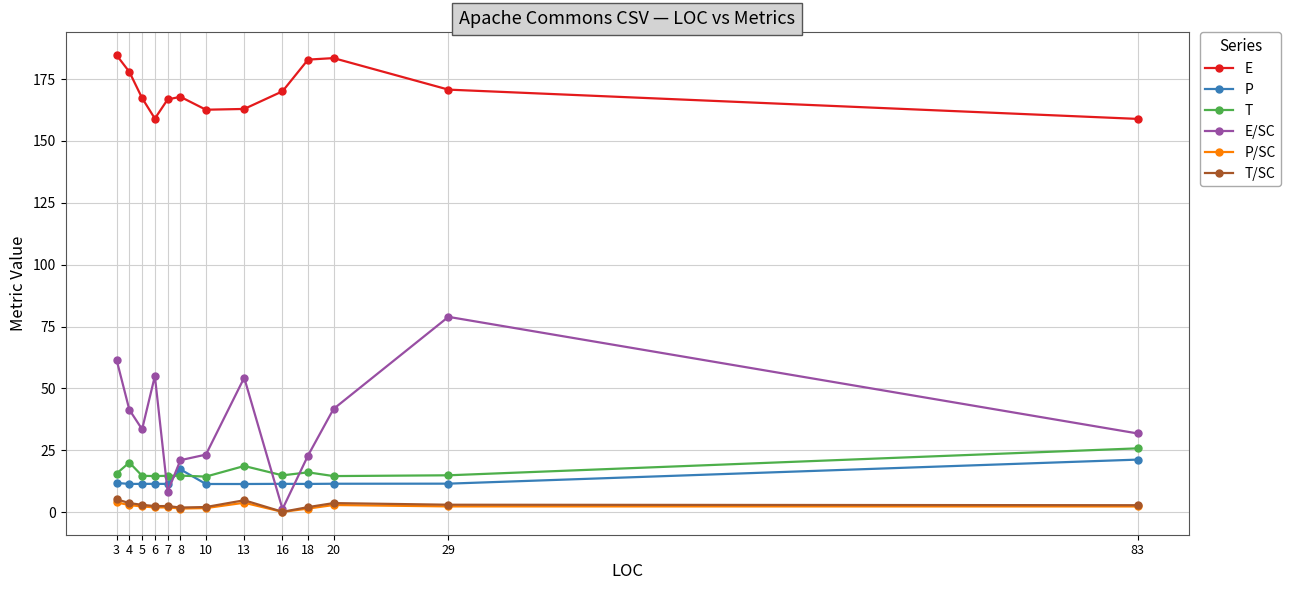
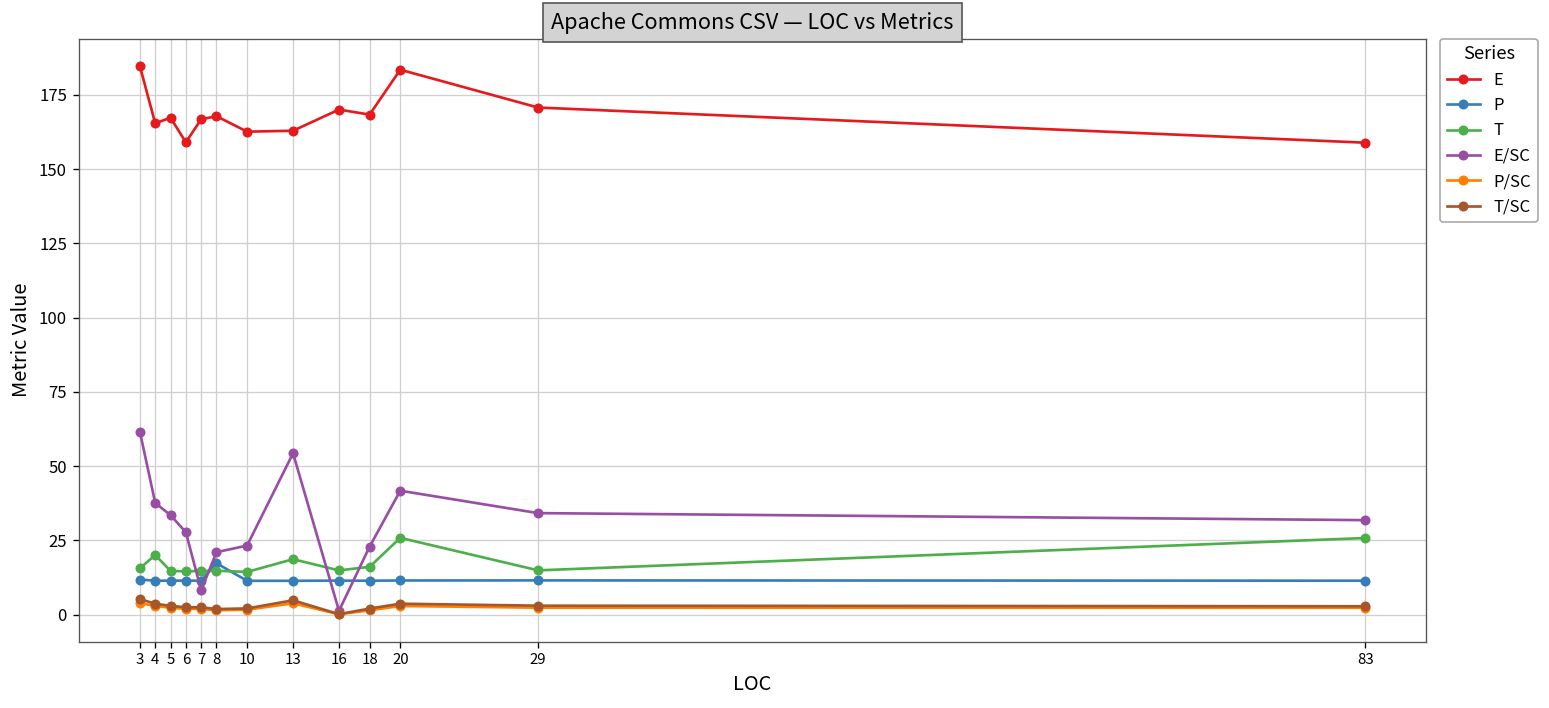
  {
    "E": {
      "3": 185,
-     "4": 178,
+     "4": 165,
      "5": 167,
      "6": 159,
      "7": 167,
      "8": 168,
      "10": 163,
      "13": 163,
      "16": 170,
-     "18": 183,
+     "18": 168,
      "20": 184,
      "29": 171,
      "83": 159
    },
    "P": {
      "3": 12,
      "4": 11,
      "5": 11,
      "6": 11,
      "7": 11,
      "8": 17,
      "10": 11,
      "13": 11,
      "16": 11,
      "18": 11,
      "20": 11,
      "29": 11,
-     "83": 21
+     "83": 11
    },
    "T": {
      "3": 16,
      "4": 20,
      "5": 15,
      "6": 15,
      "7": 15,
      "8": 15,
      "10": 14,
      "13": 19,
      "16": 15,
      "18": 16,
-     "20": 15,
+     "20": 26,
      "29": 15,
      "83": 26
    },
    "E/SC": {
      "3": 62,
-     "4": 41,
+     "4": 38,
      "5": 33,
-     "6": 55,
+     "6": 28,
      "7": 8,
      "8": 21,
      "10": 23,
      "13": 54,
      "16": 1,
      "18": 23,
      "20": 42,
-     "29": 79,
+     "29": 34,
      "83": 32
    },
    "P/SC": {
      "3": 4
    },
    "T/SC": {
      "3": 5
    }
  }
